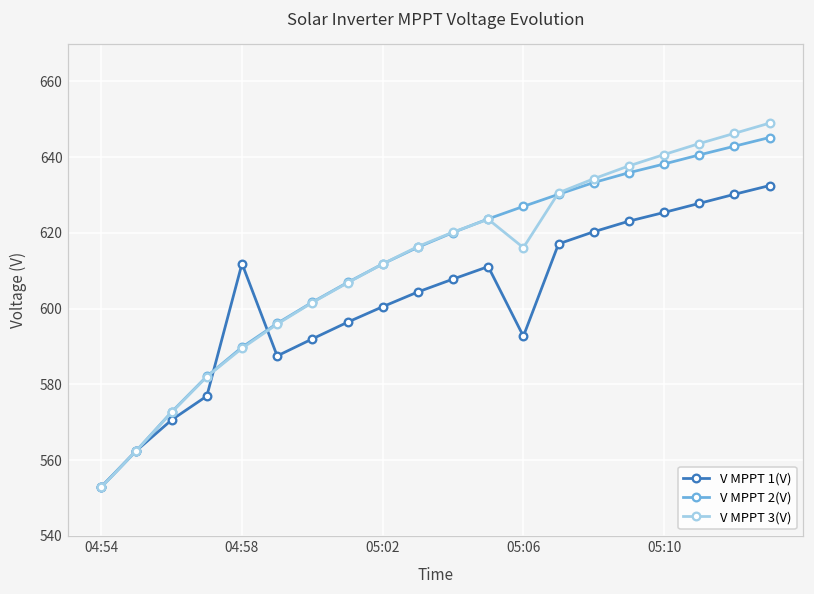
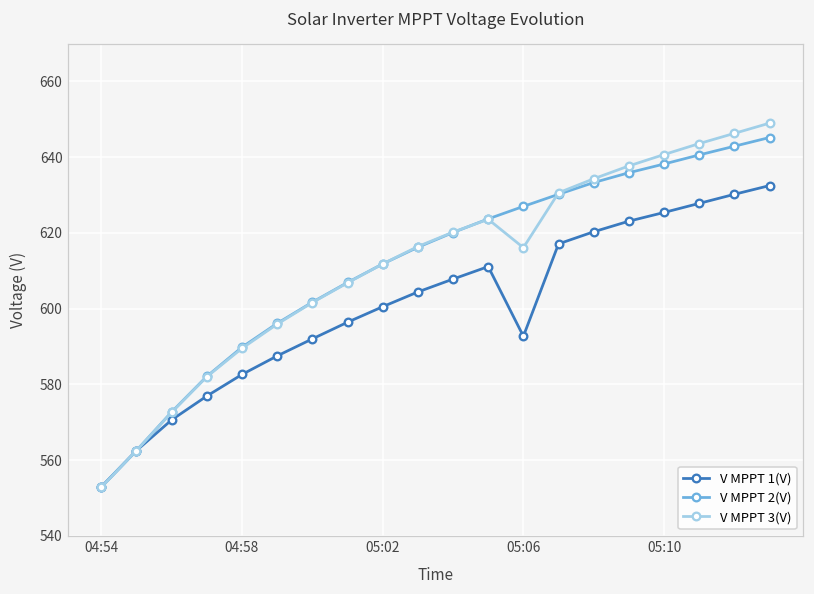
  {
    "V MPPT 1(V)": {
-     "04:58": 612,
+     "04:58": 583,
      "05:02": 601,
      "05:06": 593,
      "05:10": 625
    },
    "V MPPT 2(V)": {
      "05:06": 627,
      "05:10": 638
    },
    "V MPPT 3(V)": {
      "05:06": 616,
      "05:10": 641
    }
  }
